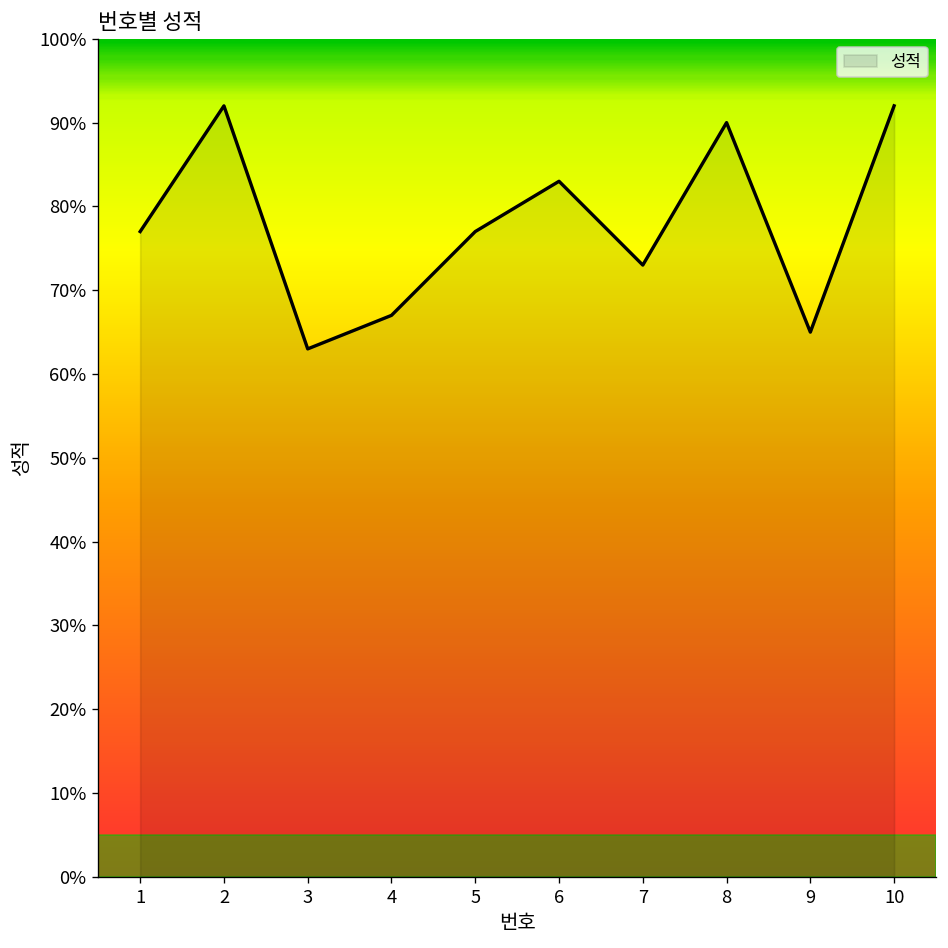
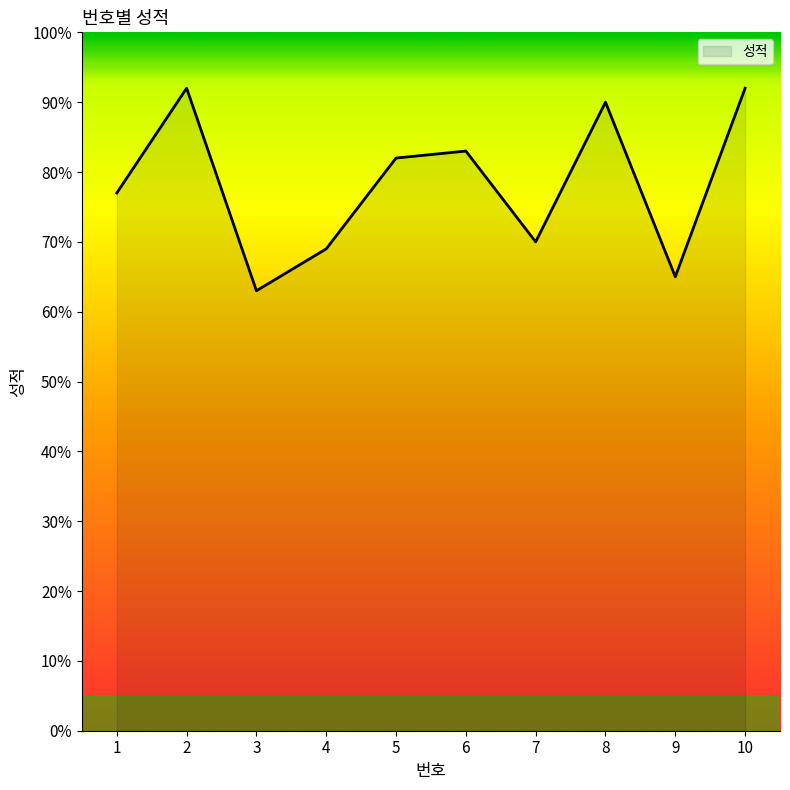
  {
    "1": "77%",
    "2": "92%",
    "3": "63%",
-   "4": "67%",
-   "5": "77%",
+   "4": "69%",
+   "5": "82%",
    "6": "83%",
-   "7": "73%",
+   "7": "70%",
    "8": "90%",
    "9": "65%",
    "10": "92%"
  }
